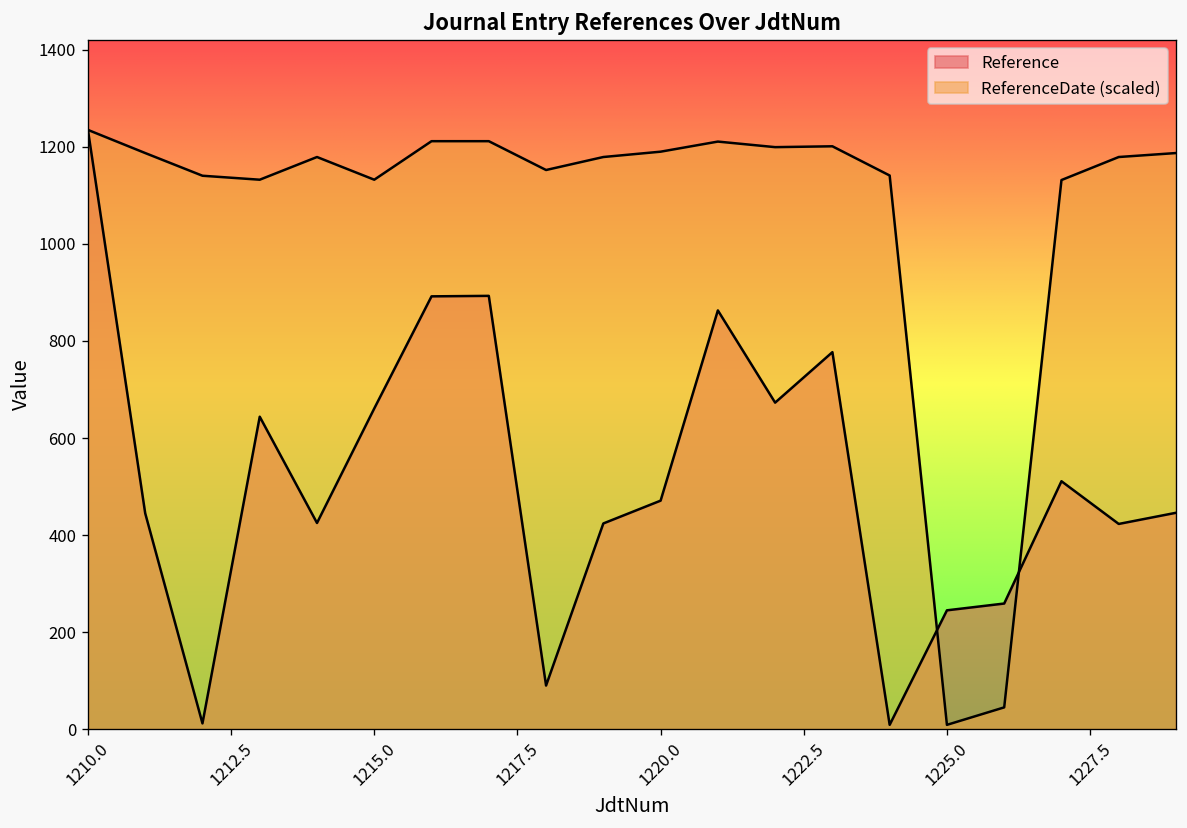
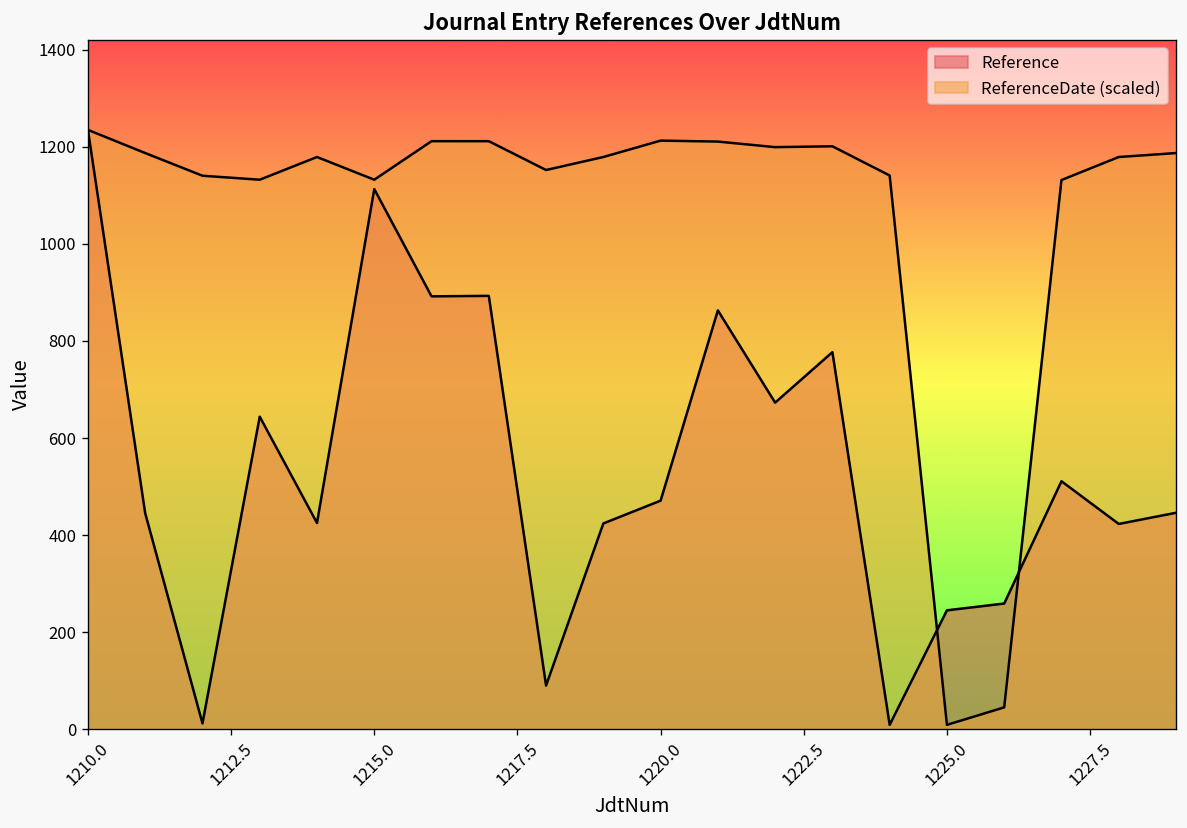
  {
    "Reference": {
-     "1215.0": 660,
+     "1215.0": 1110,
      "1220.0": 470,
      "1225.0": 250
    },
    "ReferenceDate (scaled)": {
      "1215.0": 1130,
-     "1220.0": 1190,
+     "1220.0": 1210,
      "1225.0": 10
    }
  }
